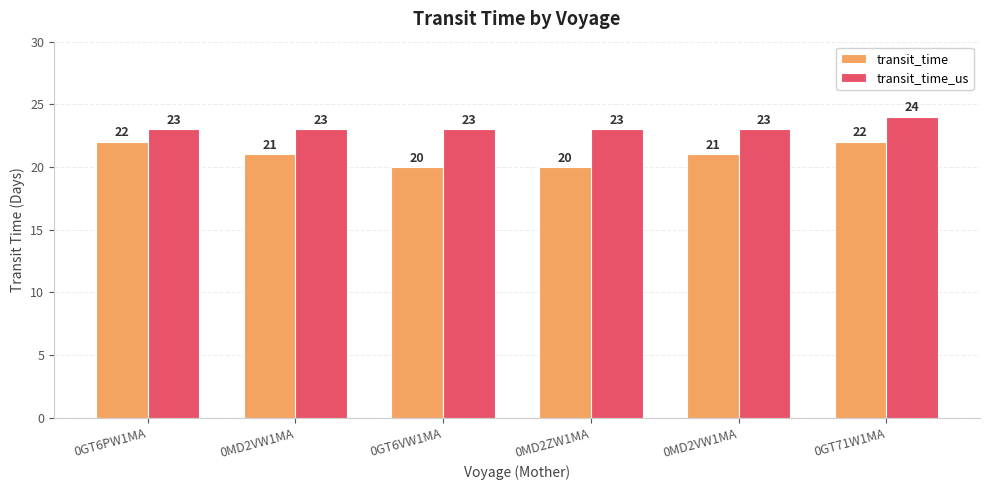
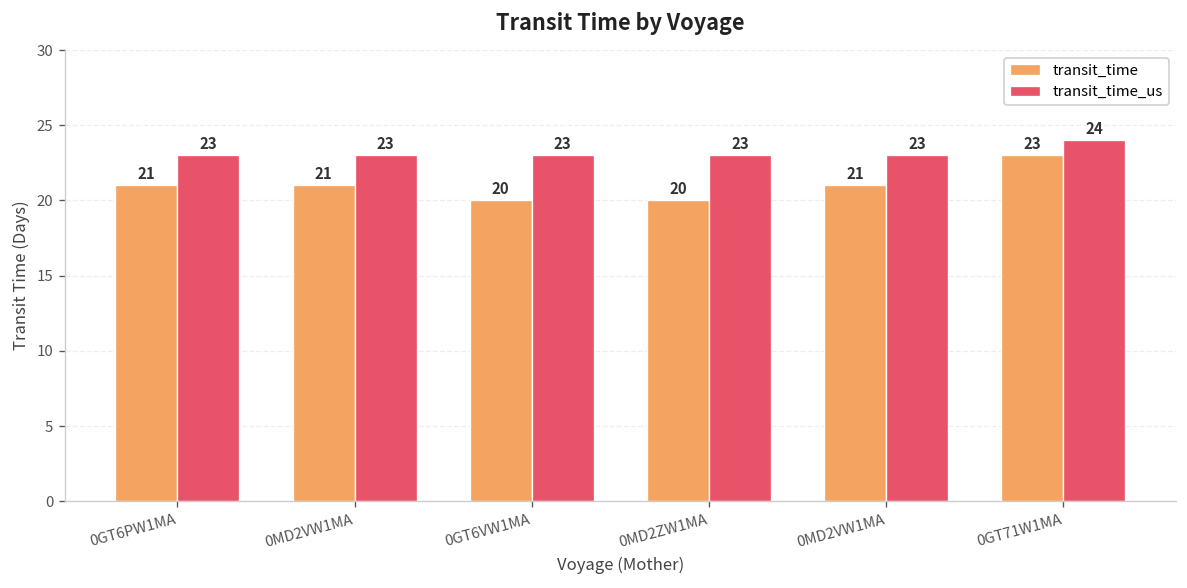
  {
    "transit_time": {
-     "0GT6PW1MA": 22,
+     "0GT6PW1MA": 21,
      "0GT6VW1MA": 20,
      "0MD2ZW1MA": 20,
-     "0GT71W1MA": 22
+     "0GT71W1MA": 23
    },
    "transit_time_us": {
      "0GT6PW1MA": 23,
      "0GT6VW1MA": 23,
      "0MD2ZW1MA": 23,
      "0GT71W1MA": 24
    }
  }
